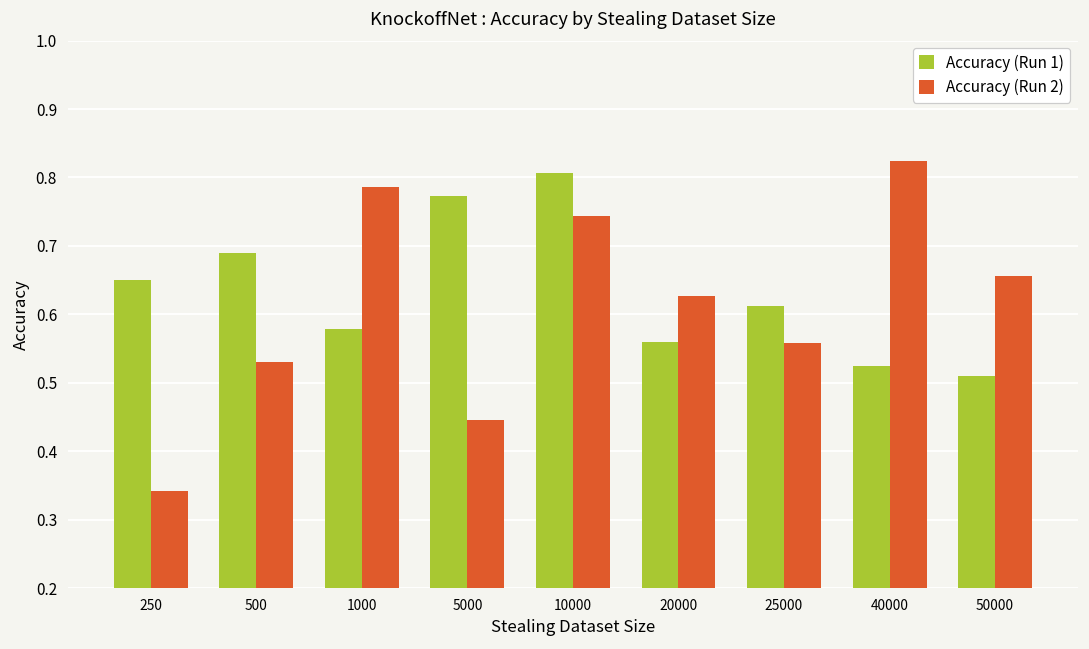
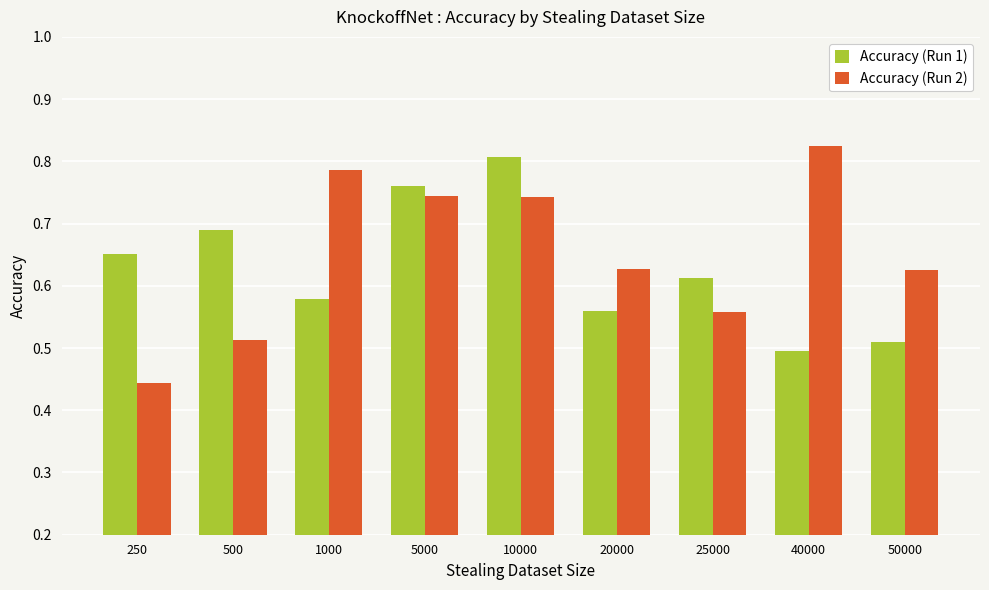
  {
    "Accuracy (Run 1)": {
      "250": 0.65,
      "500": 0.69,
      "1000": 0.58,
-     "5000": 0.77,
+     "5000": 0.76,
      "10000": 0.81,
      "20000": 0.56,
      "25000": 0.61,
-     "40000": 0.52,
+     "40000": 0.49,
      "50000": 0.51
    },
    "Accuracy (Run 2)": {
-     "250": 0.34,
-     "500": 0.53,
+     "250": 0.44,
+     "500": 0.51,
      "1000": 0.79,
-     "5000": 0.45,
+     "5000": 0.74,
      "10000": 0.74,
      "20000": 0.63,
      "25000": 0.56,
      "40000": 0.82,
-     "50000": 0.66
+     "50000": 0.63
    }
  }
